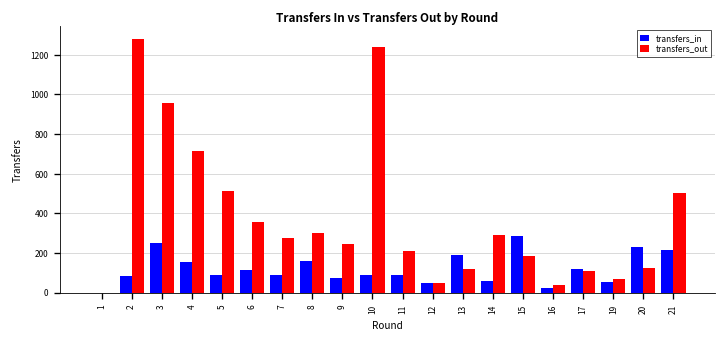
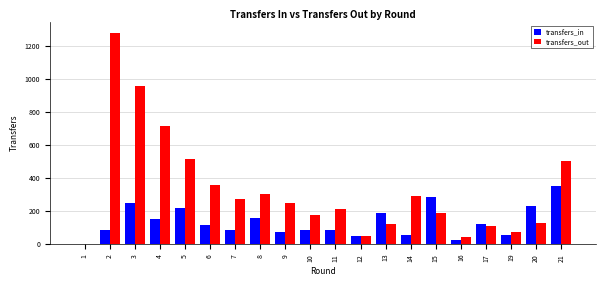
  {
    "transfers_in": {
      "1": 0,
      "2": 80,
      "3": 250,
      "4": 150,
-     "5": 90,
+     "5": 220,
      "6": 110,
      "7": 90,
      "8": 160,
      "9": 70,
      "10": 90,
      "11": 90,
      "12": 50,
      "13": 190,
      "14": 60,
      "15": 280,
      "16": 30,
      "17": 120,
      "19": 50,
      "20": 230,
-     "21": 220
+     "21": 350
    },
    "transfers_out": {
      "1": 0,
      "2": 1280,
      "3": 960,
      "4": 720,
      "5": 510,
      "6": 360,
      "7": 270,
      "8": 300,
      "9": 250,
-     "10": 1240,
+     "10": 180,
      "11": 210,
      "12": 50,
      "13": 120,
      "14": 290,
      "15": 190,
      "16": 40,
      "17": 110,
      "19": 70,
      "20": 120,
      "21": 500
    }
  }
